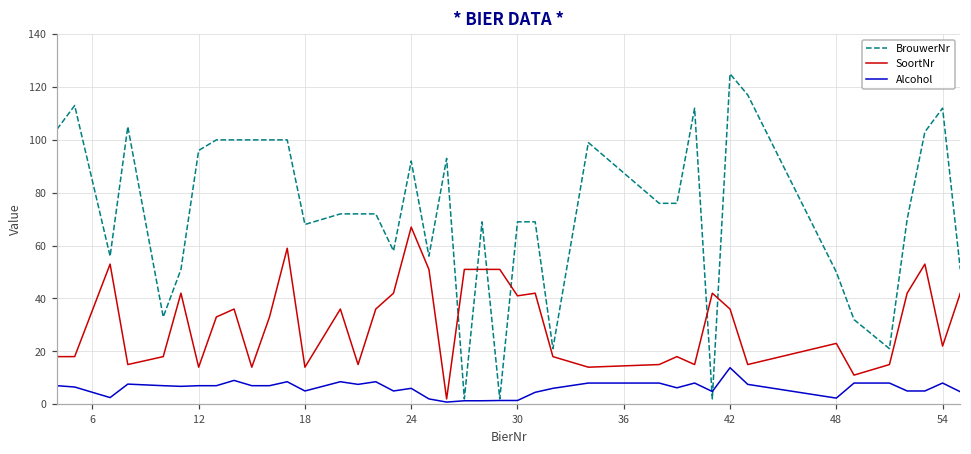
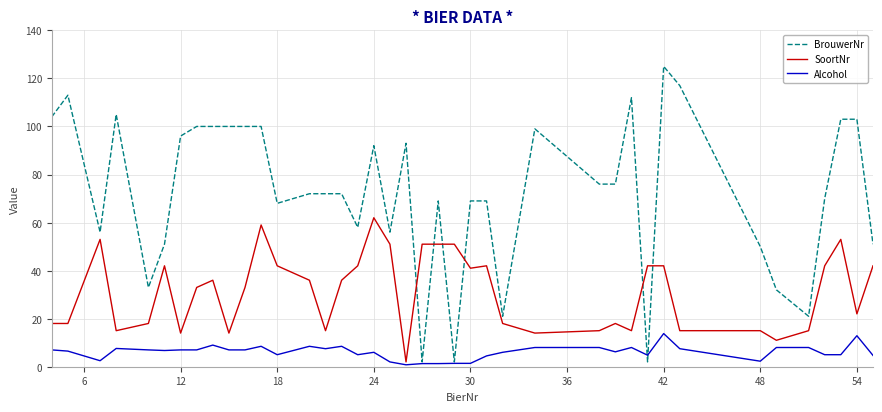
  {
    "BrouwerNr": {
      "12": 96,
      "18": 68,
      "24": 92,
      "30": 69,
      "42": 125,
      "48": 50,
-     "54": 112
+     "54": 103
    },
    "SoortNr": {
      "12": 14,
-     "18": 14,
-     "24": 67,
+     "18": 42,
+     "24": 62,
      "30": 41,
-     "42": 36,
-     "48": 23,
+     "42": 42,
+     "48": 15,
      "54": 22
    },
    "Alcohol": {
      "12": 7,
      "18": 5,
      "24": 6,
      "30": 1,
      "42": 14,
      "48": 2,
-     "54": 8
+     "54": 13
    }
  }
